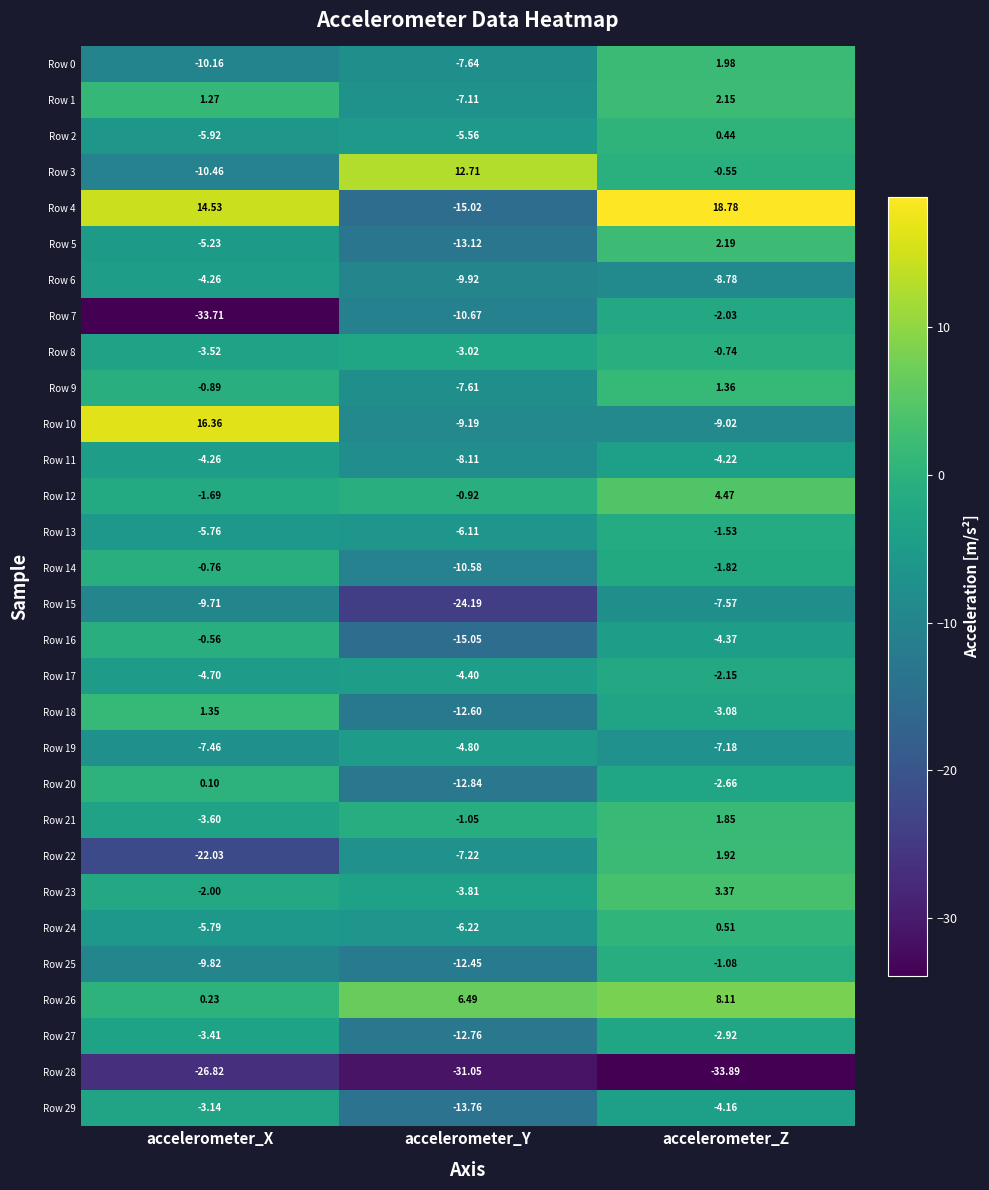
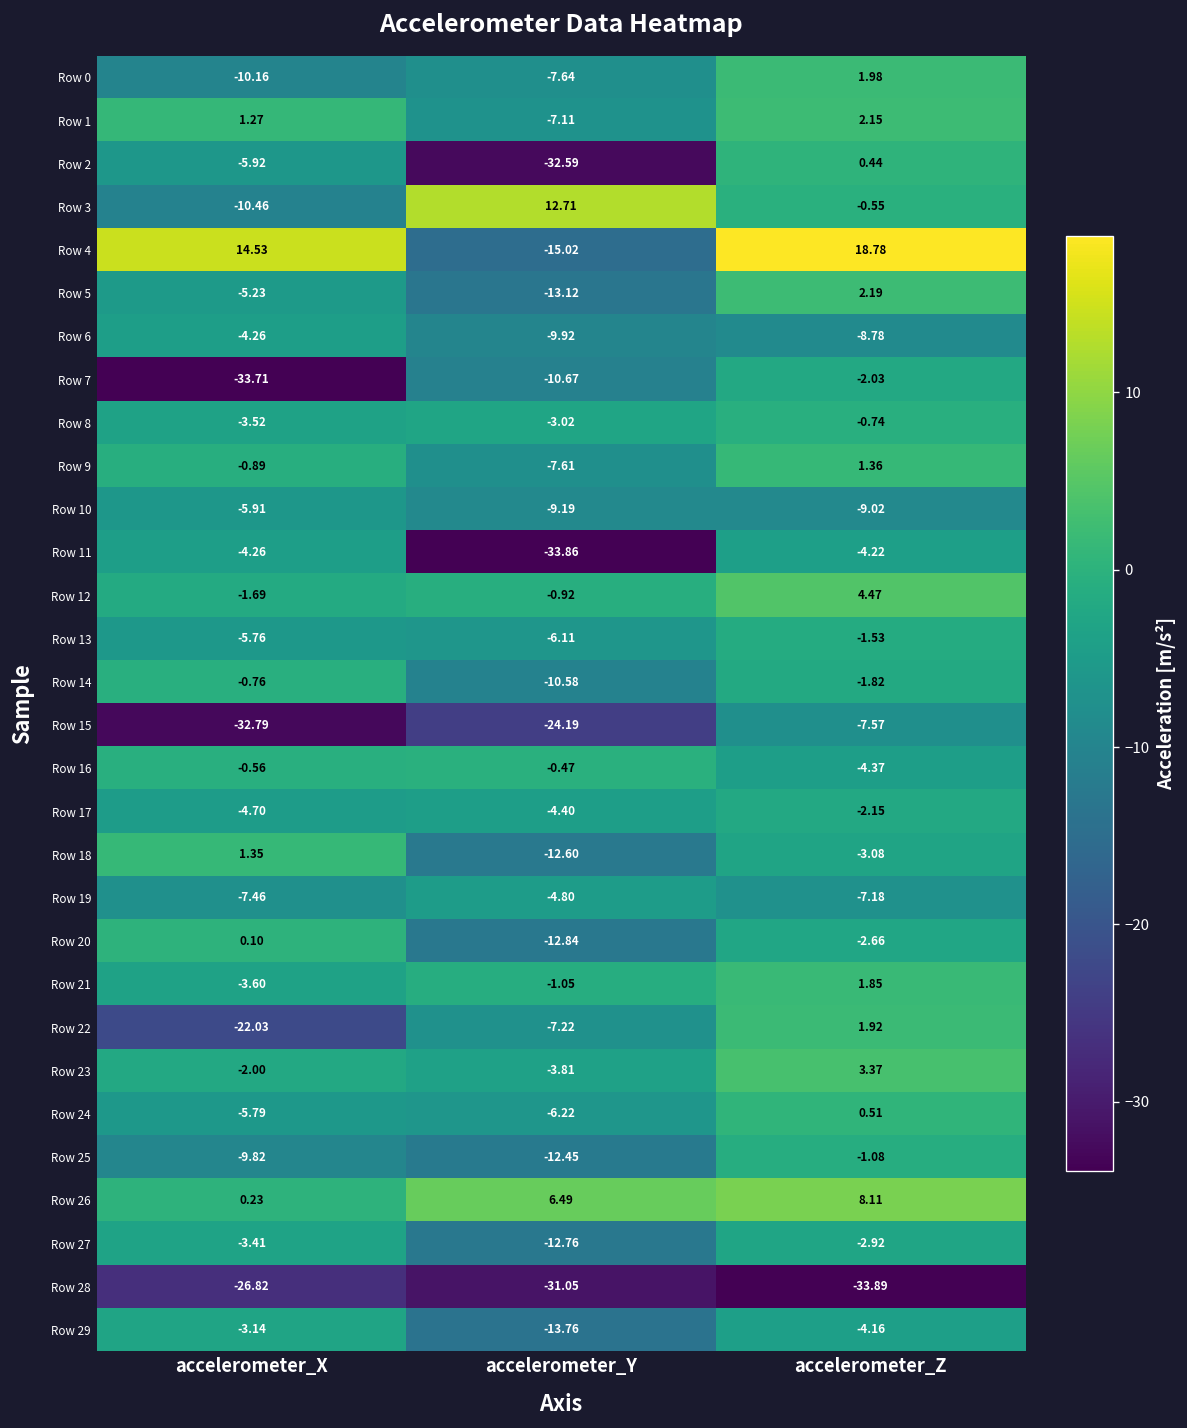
  {
    "Row 0": {
      "accelerometer_X": -10.16,
      "accelerometer_Y": -7.64,
      "accelerometer_Z": 1.98
    },
    "Row 1": {
      "accelerometer_X": 1.27,
      "accelerometer_Y": -7.11,
      "accelerometer_Z": 2.15
    },
    "Row 2": {
      "accelerometer_X": -5.92,
-     "accelerometer_Y": -5.56,
+     "accelerometer_Y": -32.59,
      "accelerometer_Z": 0.44
    },
    "Row 3": {
      "accelerometer_X": -10.46,
      "accelerometer_Y": 12.71,
      "accelerometer_Z": -0.55
    },
    "Row 4": {
      "accelerometer_X": 14.53,
      "accelerometer_Y": -15.02,
      "accelerometer_Z": 18.78
    },
    "Row 5": {
      "accelerometer_X": -5.23,
      "accelerometer_Y": -13.12,
      "accelerometer_Z": 2.19
    },
    "Row 6": {
      "accelerometer_X": -4.26,
      "accelerometer_Y": -9.92,
      "accelerometer_Z": -8.78
    },
    "Row 7": {
      "accelerometer_X": -33.71,
      "accelerometer_Y": -10.67,
      "accelerometer_Z": -2.03
    },
    "Row 8": {
      "accelerometer_X": -3.52,
      "accelerometer_Y": -3.02,
      "accelerometer_Z": -0.74
    },
    "Row 9": {
      "accelerometer_X": -0.89,
      "accelerometer_Y": -7.61,
      "accelerometer_Z": 1.36
    },
    "Row 10": {
-     "accelerometer_X": 16.36,
+     "accelerometer_X": -5.91,
      "accelerometer_Y": -9.19,
      "accelerometer_Z": -9.02
    },
    "Row 11": {
      "accelerometer_X": -4.26,
-     "accelerometer_Y": -8.11,
+     "accelerometer_Y": -33.86,
      "accelerometer_Z": -4.22
    },
    "Row 12": {
      "accelerometer_X": -1.69,
      "accelerometer_Y": -0.92,
      "accelerometer_Z": 4.47
    },
    "Row 13": {
      "accelerometer_X": -5.76,
      "accelerometer_Y": -6.11,
      "accelerometer_Z": -1.53
    },
    "Row 14": {
      "accelerometer_X": -0.76,
      "accelerometer_Y": -10.58,
      "accelerometer_Z": -1.82
    },
    "Row 15": {
-     "accelerometer_X": -9.71,
+     "accelerometer_X": -32.79,
      "accelerometer_Y": -24.19,
      "accelerometer_Z": -7.57
    },
    "Row 16": {
      "accelerometer_X": -0.56,
-     "accelerometer_Y": -15.05,
+     "accelerometer_Y": -0.47,
      "accelerometer_Z": -4.37
    },
    "Row 17": {
      "accelerometer_X": -4.70,
      "accelerometer_Y": -4.40,
      "accelerometer_Z": -2.15
    },
    "Row 18": {
      "accelerometer_X": 1.35,
      "accelerometer_Y": -12.60,
      "accelerometer_Z": -3.08
    },
    "Row 19": {
      "accelerometer_X": -7.46,
      "accelerometer_Y": -4.80,
      "accelerometer_Z": -7.18
    },
    "Row 20": {
      "accelerometer_X": 0.10,
      "accelerometer_Y": -12.84,
      "accelerometer_Z": -2.66
    },
    "Row 21": {
      "accelerometer_X": -3.60,
      "accelerometer_Y": -1.05,
      "accelerometer_Z": 1.85
    },
    "Row 22": {
      "accelerometer_X": -22.03,
      "accelerometer_Y": -7.22,
      "accelerometer_Z": 1.92
    },
    "Row 23": {
      "accelerometer_X": -2.00,
      "accelerometer_Y": -3.81,
      "accelerometer_Z": 3.37
    },
    "Row 24": {
      "accelerometer_X": -5.79,
      "accelerometer_Y": -6.22,
      "accelerometer_Z": 0.51
    },
    "Row 25": {
      "accelerometer_X": -9.82,
      "accelerometer_Y": -12.45,
      "accelerometer_Z": -1.08
    },
    "Row 26": {
      "accelerometer_X": 0.23,
      "accelerometer_Y": 6.49,
      "accelerometer_Z": 8.11
    },
    "Row 27": {
      "accelerometer_X": -3.41,
      "accelerometer_Y": -12.76,
      "accelerometer_Z": -2.92
    },
    "Row 28": {
      "accelerometer_X": -26.82,
      "accelerometer_Y": -31.05,
      "accelerometer_Z": -33.89
    },
    "Row 29": {
      "accelerometer_X": -3.14,
      "accelerometer_Y": -13.76,
      "accelerometer_Z": -4.16
    }
  }
